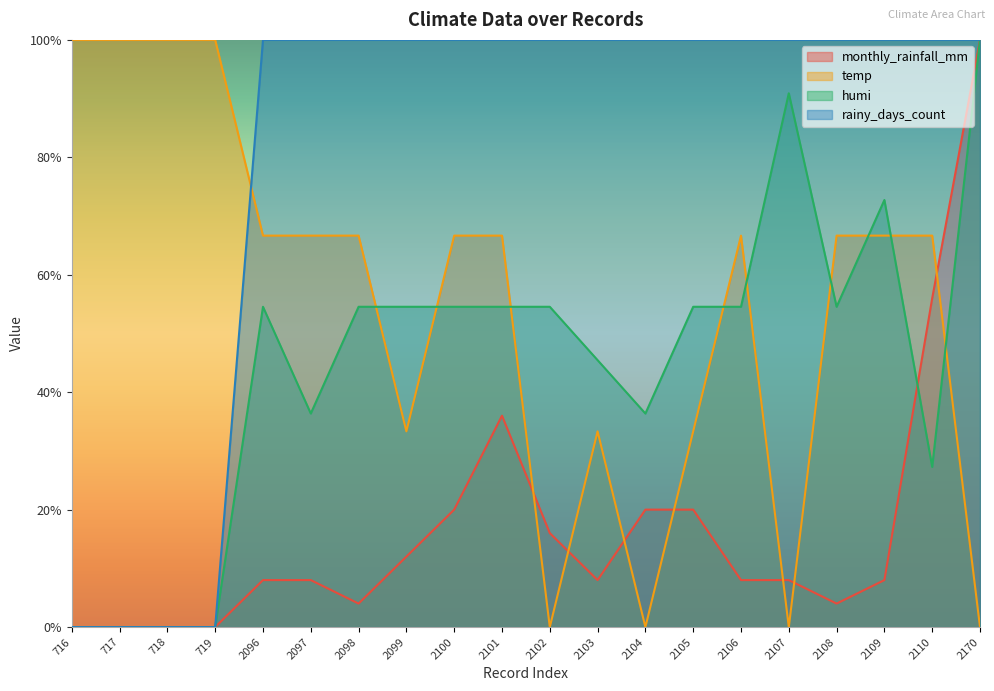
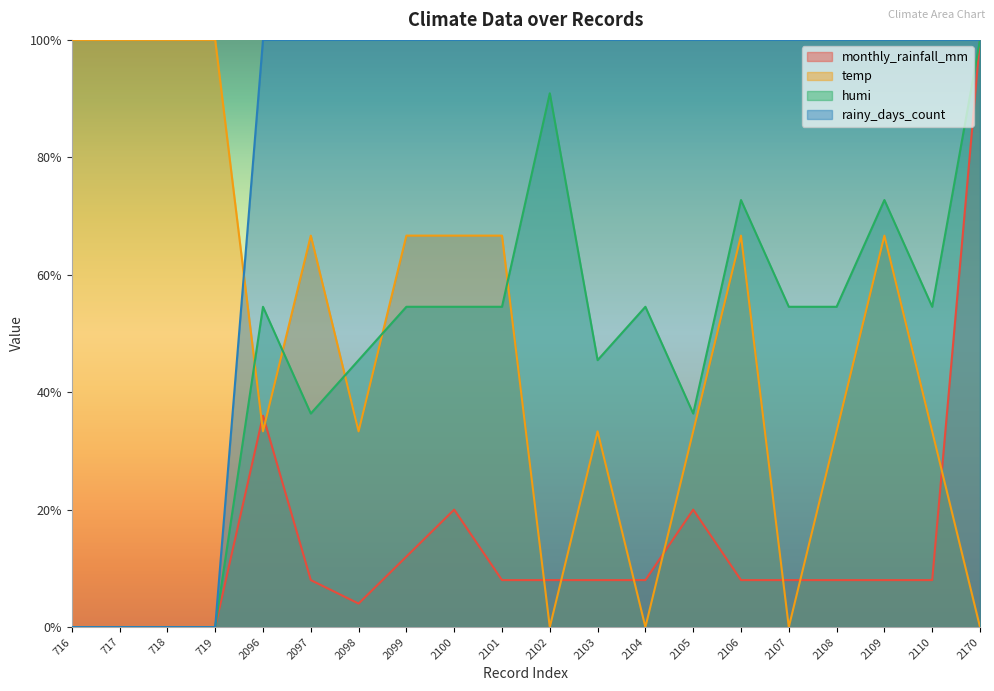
  {
    "monthly_rainfall_mm": {
-     "2096": "8%",
+     "2096": "36%",
      "2097": "8%",
      "2098": "4%",
      "2099": "12%",
      "2100": "20%",
-     "2101": "36%",
-     "2102": "16%",
+     "2101": "8%",
+     "2102": "8%",
      "2103": "8%",
-     "2104": "20%",
+     "2104": "8%",
      "2105": "20%",
      "2106": "8%",
      "2107": "8%",
-     "2108": "4%",
+     "2108": "8%",
      "2109": "8%",
-     "2110": "56%"
+     "2110": "8%"
    },
    "temp": {
      "716": "100%",
      "717": "100%",
      "718": "100%",
      "719": "100%",
-     "2096": "67%",
+     "2096": "33%",
      "2097": "67%",
-     "2098": "67%",
-     "2099": "33%",
+     "2098": "33%",
+     "2099": "67%",
      "2100": "67%",
      "2101": "67%",
      "2102": "0%",
      "2103": "33%",
      "2104": "0%",
      "2105": "33%",
      "2106": "67%",
      "2107": "0%",
-     "2108": "67%",
+     "2108": "33%",
      "2109": "67%",
-     "2110": "67%",
+     "2110": "33%",
      "2170": "0%"
    },
    "humi": {
      "2096": "55%",
      "2097": "36%",
-     "2098": "55%",
+     "2098": "45%",
      "2099": "55%",
      "2100": "55%",
      "2101": "55%",
-     "2102": "55%",
+     "2102": "91%",
      "2103": "45%",
-     "2104": "36%",
-     "2105": "55%",
-     "2106": "55%",
-     "2107": "91%",
+     "2104": "55%",
+     "2105": "36%",
+     "2106": "73%",
+     "2107": "55%",
      "2108": "55%",
      "2109": "73%",
-     "2110": "27%"
+     "2110": "55%"
    },
    "rainy_days_count": {
      "2096": "100%",
      "2097": "100%",
      "2098": "100%",
      "2099": "100%",
      "2100": "100%",
      "2101": "100%",
      "2102": "100%",
      "2103": "100%",
      "2104": "100%",
      "2105": "100%",
      "2106": "100%",
      "2107": "100%",
      "2108": "100%",
      "2109": "100%",
      "2110": "100%"
    }
  }
